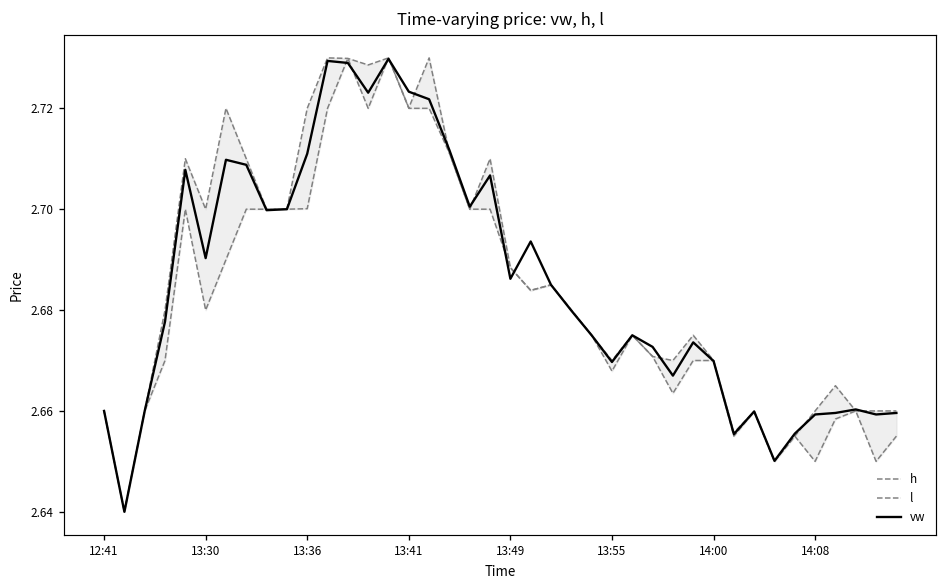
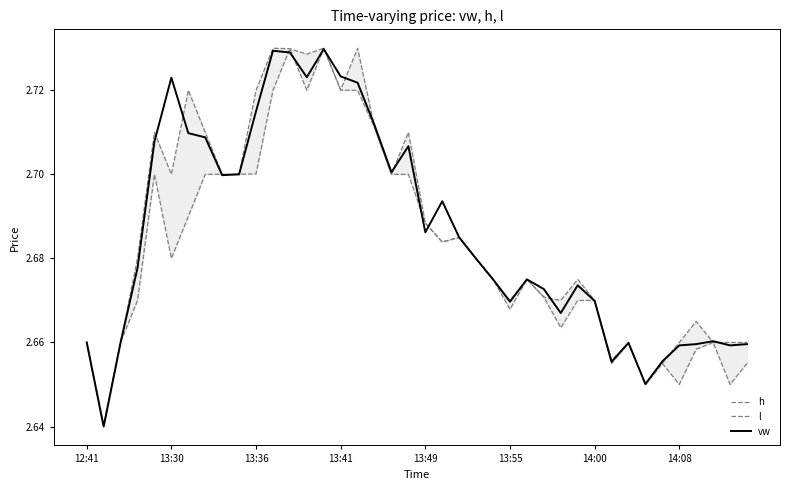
  {
    "vw": {
-     "13:30": 2.690,
-     "13:36": 2.711,
+     "13:30": 2.723,
+     "13:36": 2.715,
      "13:41": 2.723,
      "13:49": 2.686,
      "14:08": 2.659
    }
  }
